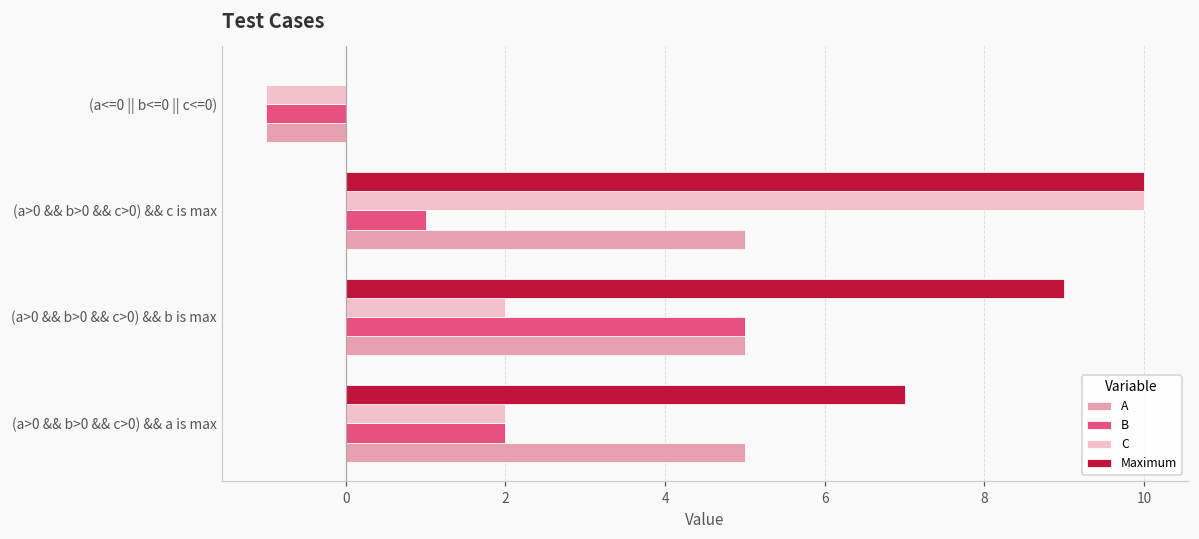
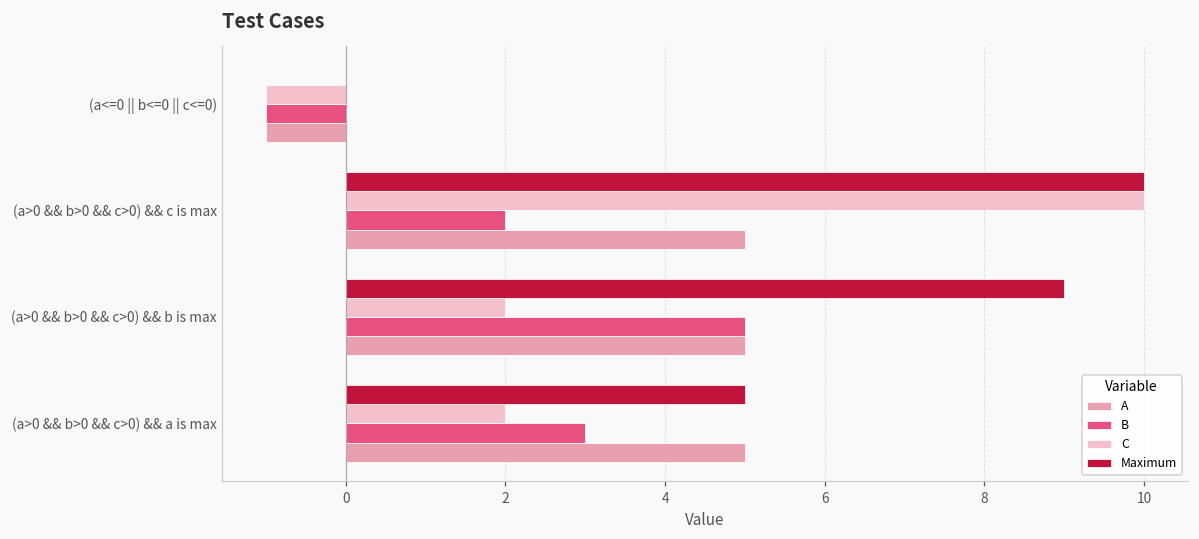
  {
    "B": {
      "(a<=0 || b<=0 || c<=0)": -1,
-     "(a>0 && b>0 && c>0) && c is max": 1,
+     "(a>0 && b>0 && c>0) && c is max": 2,
      "(a>0 && b>0 && c>0) && b is max": 5,
-     "(a>0 && b>0 && c>0) && a is max": 2
+     "(a>0 && b>0 && c>0) && a is max": 3
    },
    "Maximum": {
      "(a<=0 || b<=0 || c<=0)": 0,
      "(a>0 && b>0 && c>0) && c is max": 10,
      "(a>0 && b>0 && c>0) && b is max": 9,
-     "(a>0 && b>0 && c>0) && a is max": 7
+     "(a>0 && b>0 && c>0) && a is max": 5
    }
  }
